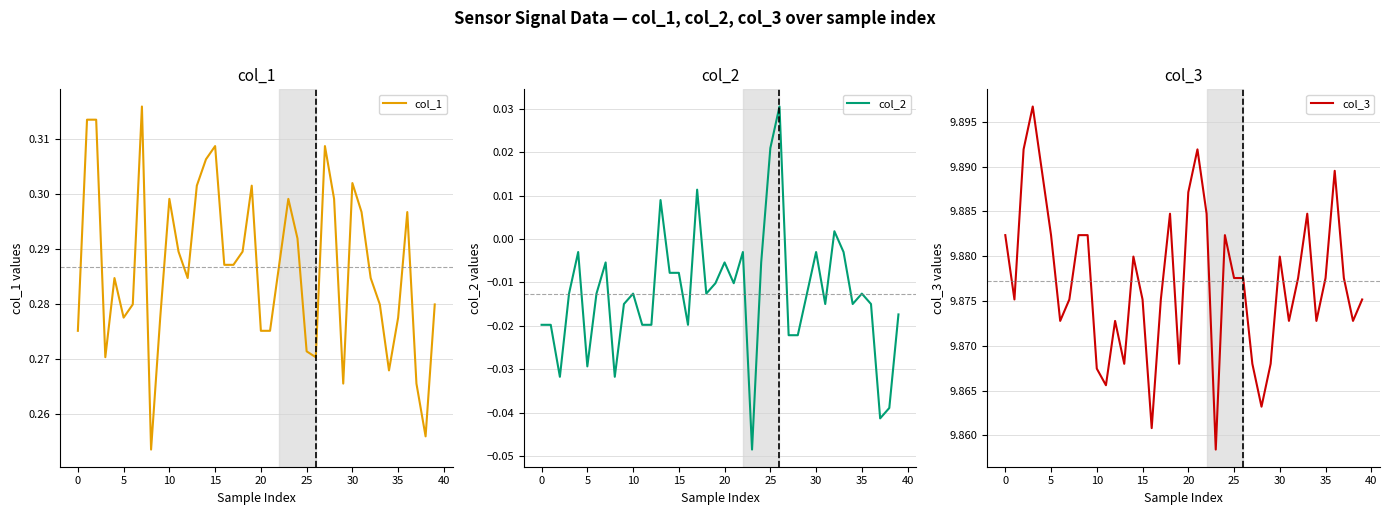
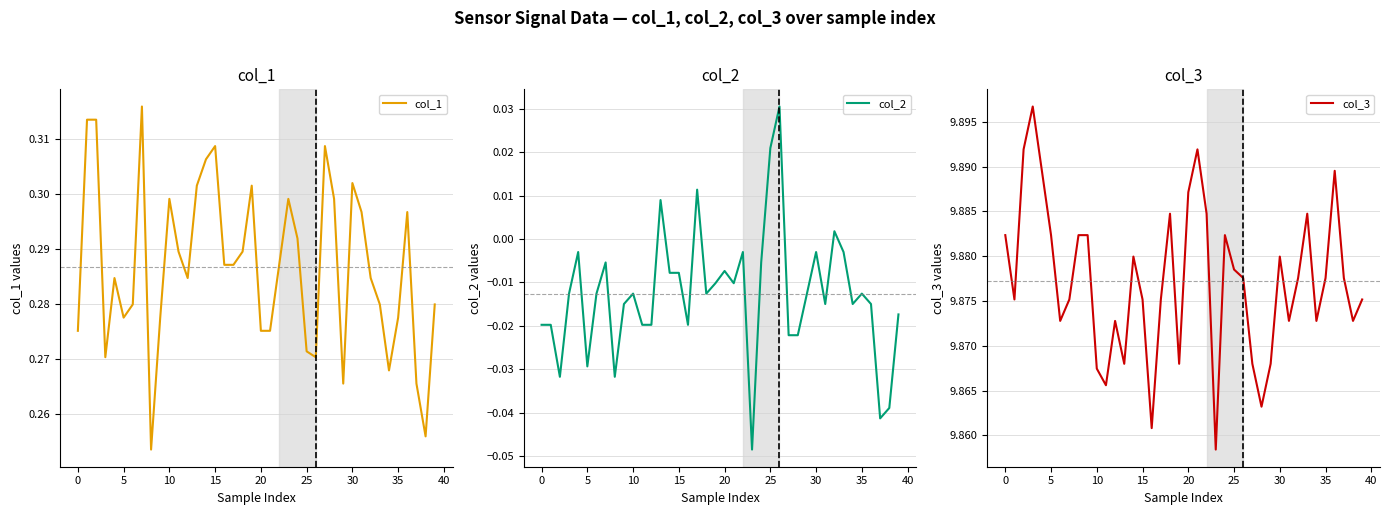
  {
    "col_1": {
      "0": 0.275,
      "5": 0.278,
      "10": 0.299,
      "15": 0.309,
      "20": 0.275,
      "25": 0.271,
      "30": 0.302,
      "35": 0.278
    },
    "col_2": {
      "0": -0.020,
      "5": -0.029,
      "10": -0.013,
      "15": -0.008,
-     "20": -0.005,
+     "20": -0.007,
      "25": 0.021,
      "30": -0.003,
      "35": -0.013
    },
    "col_3": {
      "0": 9.882,
      "5": 9.882,
      "10": 9.867,
      "15": 9.875,
      "20": 9.887,
-     "25": 9.878,
+     "25": 9.879,
      "30": 9.880,
      "35": 9.878
    }
  }
